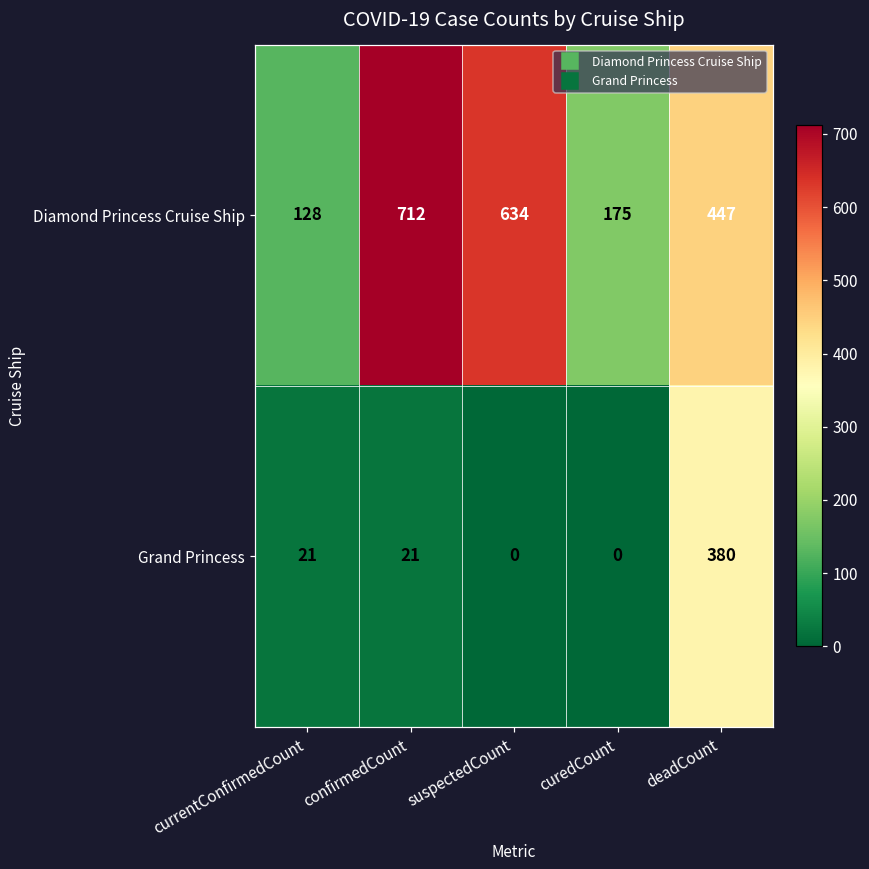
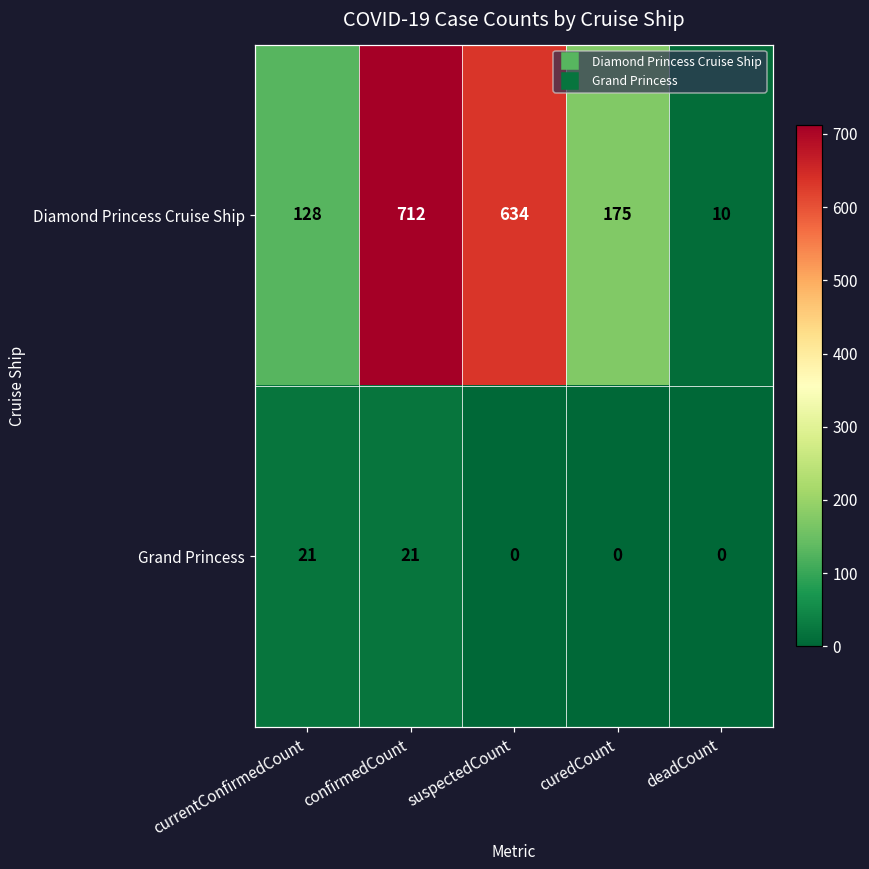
  {
    "Diamond Princess Cruise Ship": {
      "currentConfirmedCount": 128,
      "confirmedCount": 712,
      "suspectedCount": 634,
      "curedCount": 175,
-     "deadCount": 447
+     "deadCount": 10
    },
    "Grand Princess": {
      "currentConfirmedCount": 21,
      "confirmedCount": 21,
      "suspectedCount": 0,
      "curedCount": 0,
-     "deadCount": 380
+     "deadCount": 0
    }
  }
